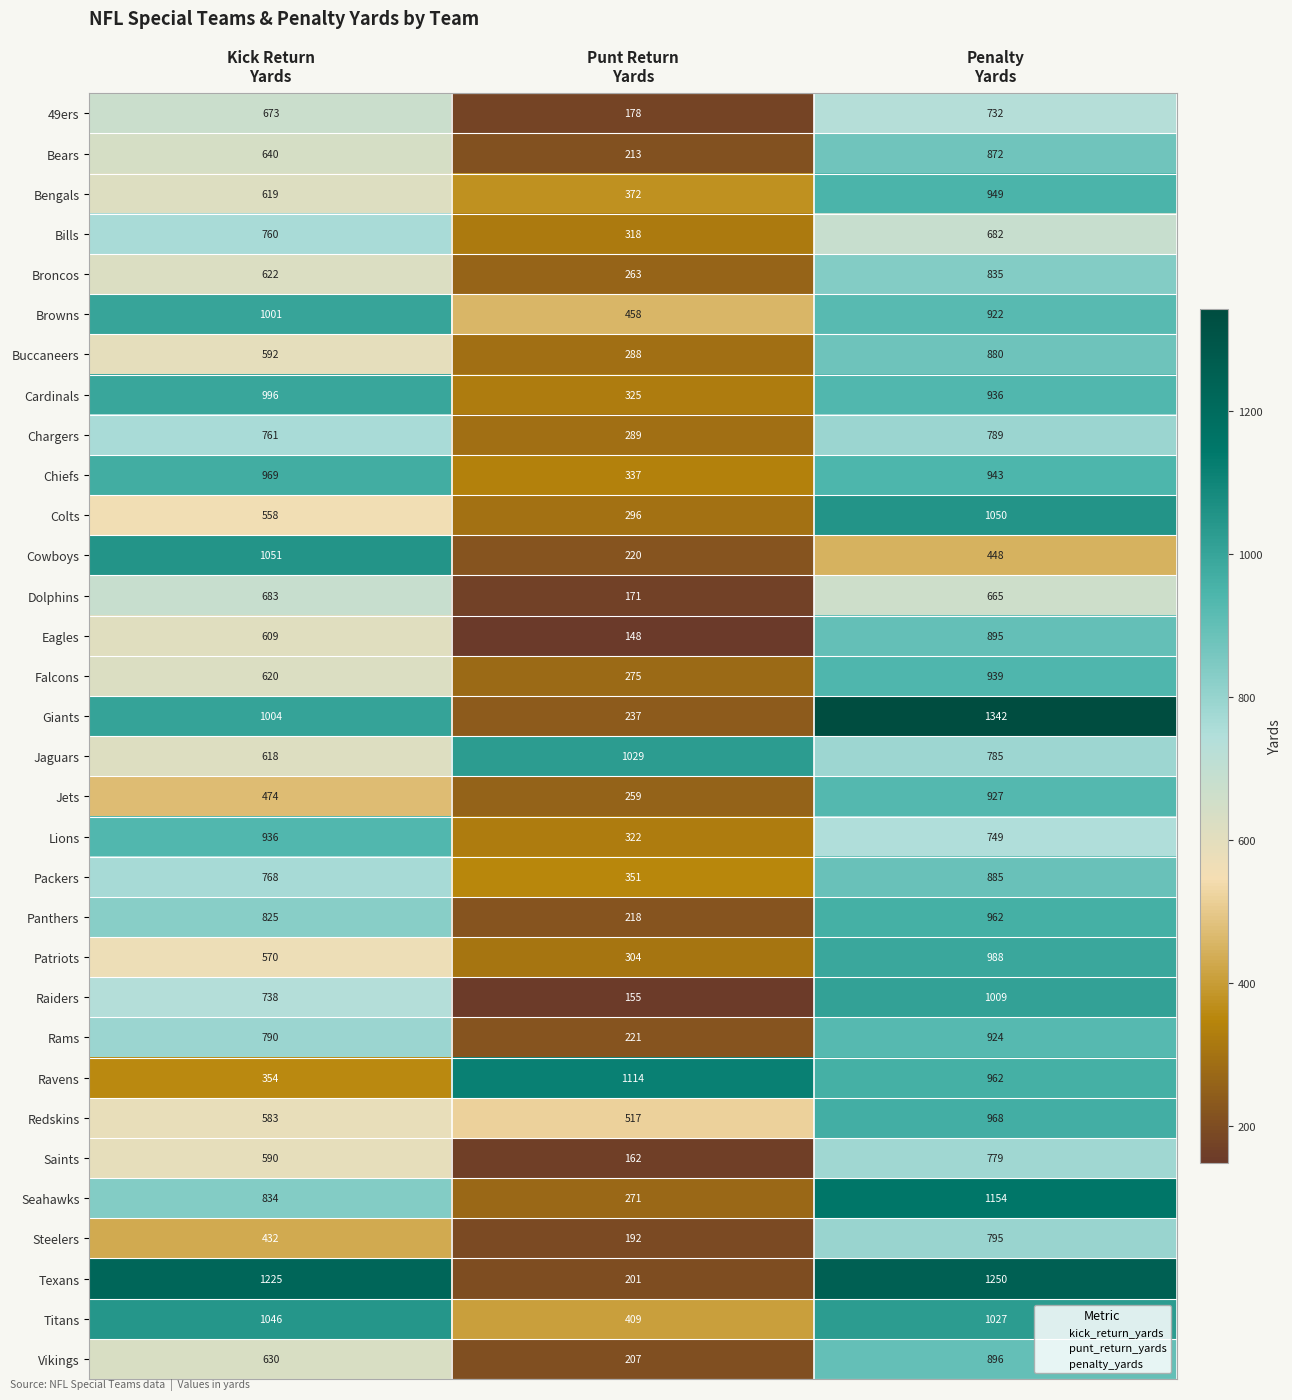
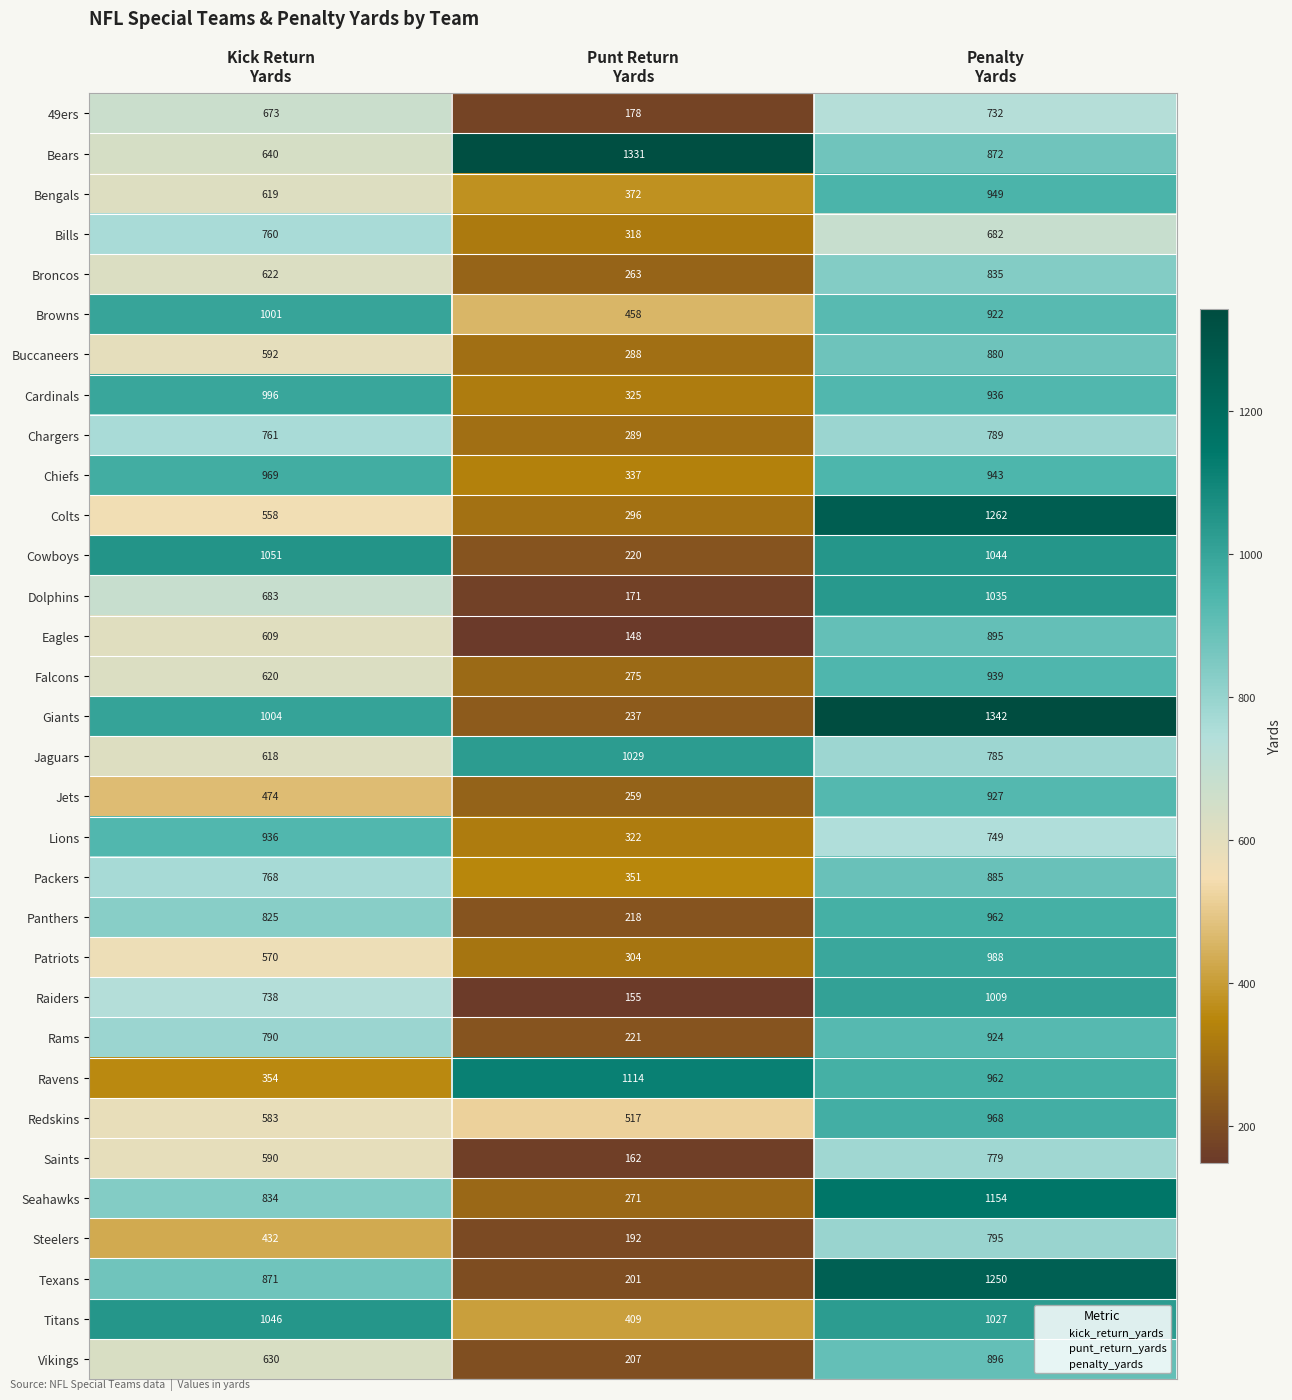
  {
    "49ers": {
      "Kick Return Yards": 673,
      "Punt Return Yards": 178,
      "Penalty Yards": 732
    },
    "Bears": {
      "Kick Return Yards": 640,
-     "Punt Return Yards": 213,
+     "Punt Return Yards": 1331,
      "Penalty Yards": 872
    },
    "Bengals": {
      "Kick Return Yards": 619,
      "Punt Return Yards": 372,
      "Penalty Yards": 949
    },
    "Bills": {
      "Kick Return Yards": 760,
      "Punt Return Yards": 318,
      "Penalty Yards": 682
    },
    "Broncos": {
      "Kick Return Yards": 622,
      "Punt Return Yards": 263,
      "Penalty Yards": 835
    },
    "Browns": {
      "Kick Return Yards": 1001,
      "Punt Return Yards": 458,
      "Penalty Yards": 922
    },
    "Buccaneers": {
      "Kick Return Yards": 592,
      "Punt Return Yards": 288,
      "Penalty Yards": 880
    },
    "Cardinals": {
      "Kick Return Yards": 996,
      "Punt Return Yards": 325,
      "Penalty Yards": 936
    },
    "Chargers": {
      "Kick Return Yards": 761,
      "Punt Return Yards": 289,
      "Penalty Yards": 789
    },
    "Chiefs": {
      "Kick Return Yards": 969,
      "Punt Return Yards": 337,
      "Penalty Yards": 943
    },
    "Colts": {
      "Kick Return Yards": 558,
      "Punt Return Yards": 296,
-     "Penalty Yards": 1050
+     "Penalty Yards": 1262
    },
    "Cowboys": {
      "Kick Return Yards": 1051,
      "Punt Return Yards": 220,
-     "Penalty Yards": 448
+     "Penalty Yards": 1044
    },
    "Dolphins": {
      "Kick Return Yards": 683,
      "Punt Return Yards": 171,
-     "Penalty Yards": 665
+     "Penalty Yards": 1035
    },
    "Eagles": {
      "Kick Return Yards": 609,
      "Punt Return Yards": 148,
      "Penalty Yards": 895
    },
    "Falcons": {
      "Kick Return Yards": 620,
      "Punt Return Yards": 275,
      "Penalty Yards": 939
    },
    "Giants": {
      "Kick Return Yards": 1004,
      "Punt Return Yards": 237,
      "Penalty Yards": 1342
    },
    "Jaguars": {
      "Kick Return Yards": 618,
      "Punt Return Yards": 1029,
      "Penalty Yards": 785
    },
    "Jets": {
      "Kick Return Yards": 474,
      "Punt Return Yards": 259,
      "Penalty Yards": 927
    },
    "Lions": {
      "Kick Return Yards": 936,
      "Punt Return Yards": 322,
      "Penalty Yards": 749
    },
    "Packers": {
      "Kick Return Yards": 768,
      "Punt Return Yards": 351,
      "Penalty Yards": 885
    },
    "Panthers": {
      "Kick Return Yards": 825,
      "Punt Return Yards": 218,
      "Penalty Yards": 962
    },
    "Patriots": {
      "Kick Return Yards": 570,
      "Punt Return Yards": 304,
      "Penalty Yards": 988
    },
    "Raiders": {
      "Kick Return Yards": 738,
      "Punt Return Yards": 155,
      "Penalty Yards": 1009
    },
    "Rams": {
      "Kick Return Yards": 790,
      "Punt Return Yards": 221,
      "Penalty Yards": 924
    },
    "Ravens": {
      "Kick Return Yards": 354,
      "Punt Return Yards": 1114,
      "Penalty Yards": 962
    },
    "Redskins": {
      "Kick Return Yards": 583,
      "Punt Return Yards": 517,
      "Penalty Yards": 968
    },
    "Saints": {
      "Kick Return Yards": 590,
      "Punt Return Yards": 162,
      "Penalty Yards": 779
    },
    "Seahawks": {
      "Kick Return Yards": 834,
      "Punt Return Yards": 271,
      "Penalty Yards": 1154
    },
    "Steelers": {
      "Kick Return Yards": 432,
      "Punt Return Yards": 192,
      "Penalty Yards": 795
    },
    "Texans": {
-     "Kick Return Yards": 1225,
+     "Kick Return Yards": 871,
      "Punt Return Yards": 201,
      "Penalty Yards": 1250
    },
    "Titans": {
      "Kick Return Yards": 1046,
      "Punt Return Yards": 409,
      "Penalty Yards": 1027
    },
    "Vikings": {
      "Kick Return Yards": 630,
      "Punt Return Yards": 207,
      "Penalty Yards": 896
    }
  }
